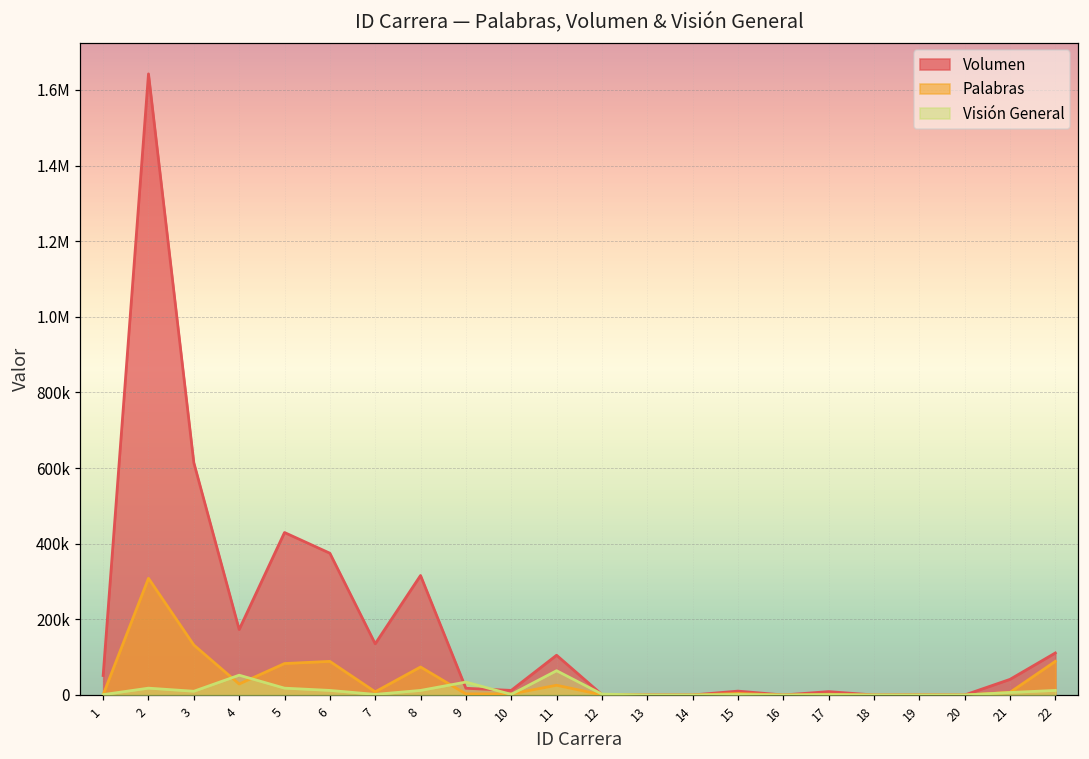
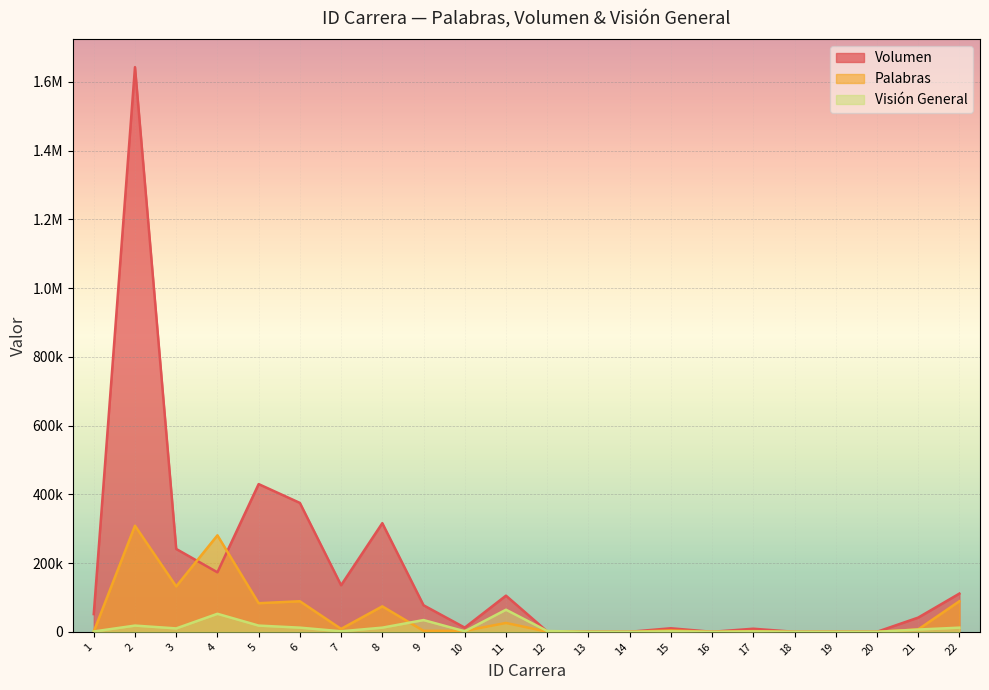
  {
    "Volumen": {
      "1": 50000,
      "2": 1640000,
-     "3": 610000,
+     "3": 240000,
      "4": 170000,
      "5": 430000,
      "6": 370000,
      "7": 140000,
      "8": 320000,
-     "9": 20000,
+     "9": 80000,
      "10": 10000,
      "11": 110000,
      "21": 40000,
      "22": 110000
    },
    "Palabras": {
      "2": 310000,
      "3": 130000,
-     "4": 30000,
+     "4": 280000,
      "5": 80000,
      "6": 90000,
      "8": 70000,
      "9": 0,
      "11": 30000,
      "22": 90000
    },
    "Visión General": {
      "2": 20000,
      "3": 10000,
      "4": 50000,
      "5": 20000,
      "6": 10000,
      "8": 10000,
      "9": 30000,
      "11": 60000,
      "22": 10000
    }
  }
